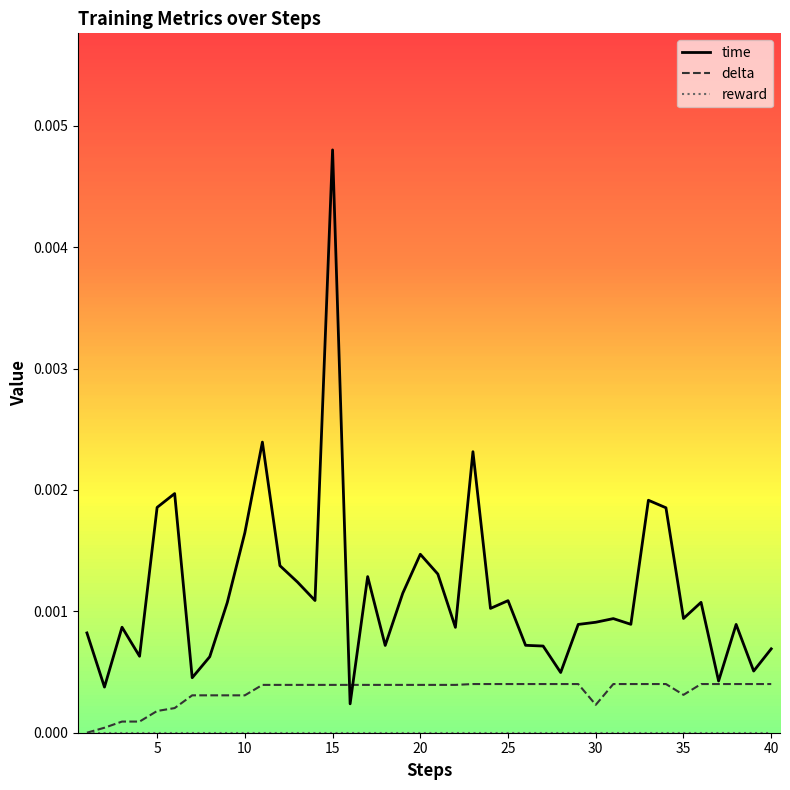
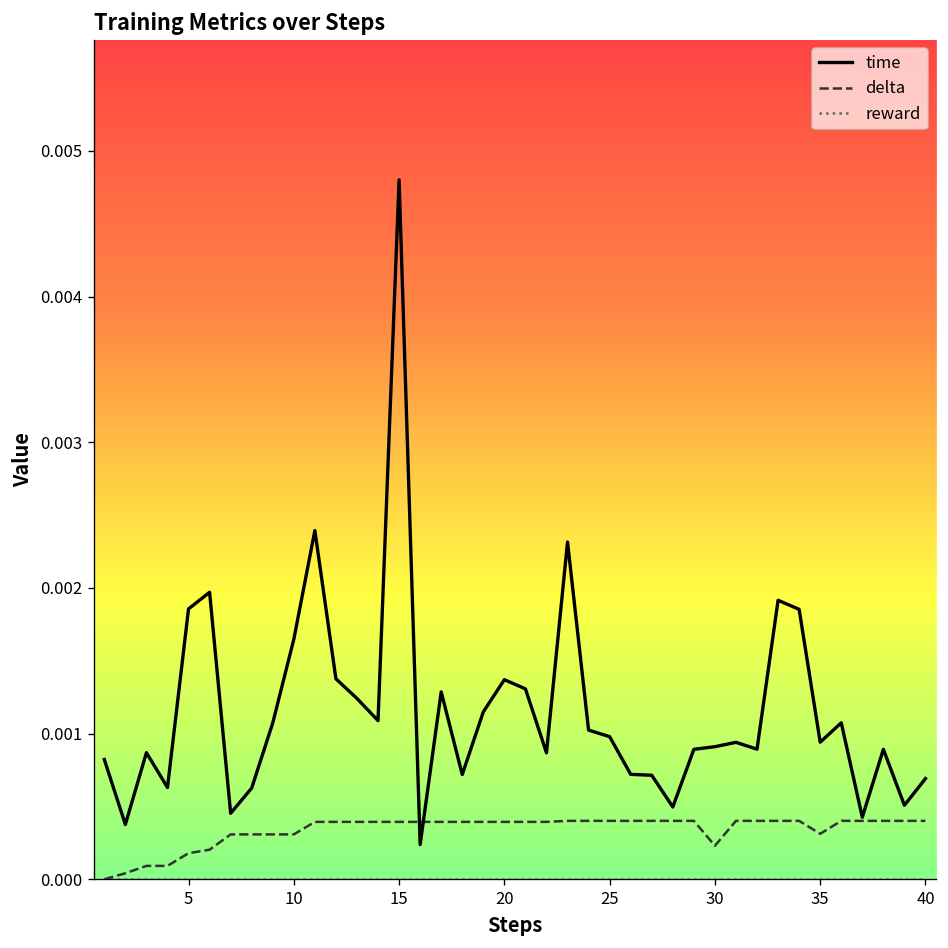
  {
    "time": {
      "5": 0.00186,
      "10": 0.00165,
      "15": 0.00480,
-     "20": 0.00147,
-     "25": 0.00109,
+     "20": 0.00137,
+     "25": 0.00098,
      "30": 0.00091,
      "35": 0.00094,
      "40": 0.00069
    },
    "delta": {
      "5": 0.00018,
      "10": 0.00031,
      "15": 0.00039,
      "20": 0.00039,
      "25": 0.00040,
      "30": 0.00023,
      "35": 0.00031,
      "40": 0.00040
    },
    "reward": {
      "5": 0.00000,
      "10": 0.00000,
      "15": 0.00000,
      "20": 0.00000,
      "25": 0.00000,
      "30": 0.00000,
      "35": 0.00000,
      "40": 0.00000
    }
  }
